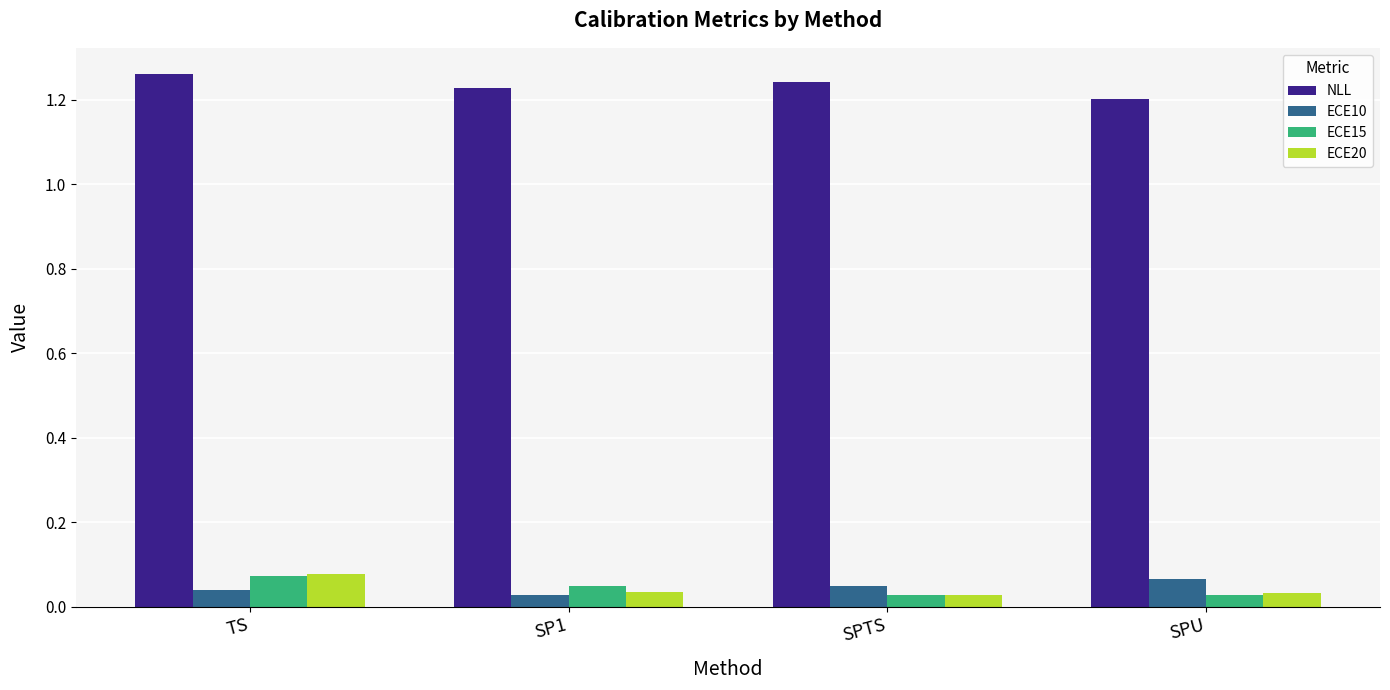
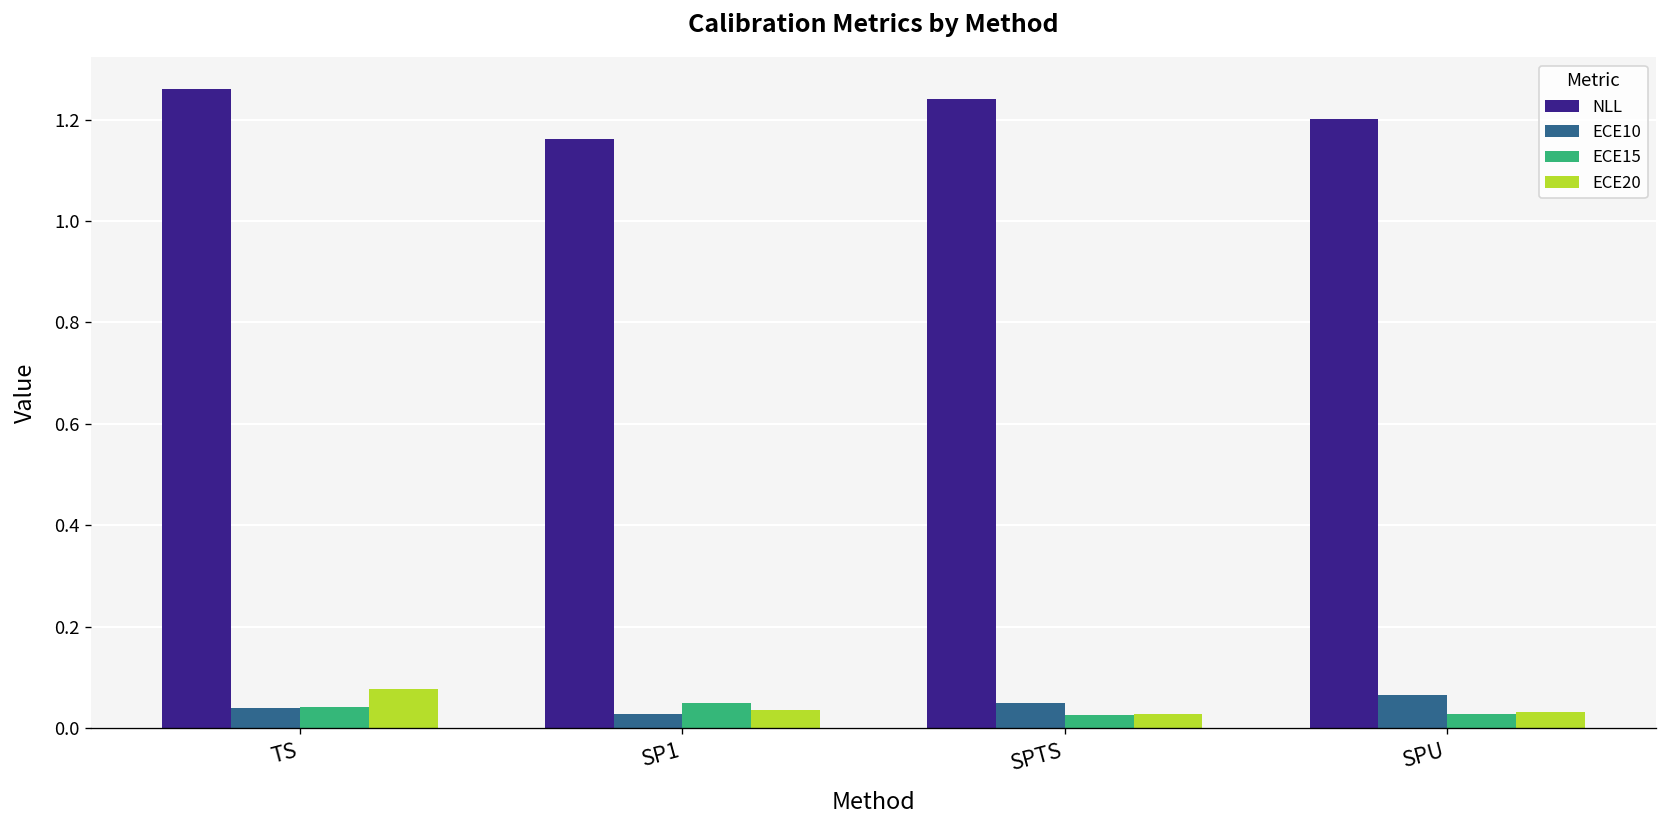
  {
    "NLL": {
      "TS": 1.26,
-     "SP1": 1.23,
+     "SP1": 1.16,
      "SPTS": 1.24,
      "SPU": 1.20
    },
    "ECE10": {
      "TS": 0.04,
      "SP1": 0.03,
      "SPTS": 0.05,
      "SPU": 0.06
    },
    "ECE15": {
-     "TS": 0.07,
+     "TS": 0.04,
      "SP1": 0.05,
      "SPTS": 0.03,
      "SPU": 0.03
    },
    "ECE20": {
      "TS": 0.08,
      "SP1": 0.04,
      "SPTS": 0.03,
      "SPU": 0.03
    }
  }
